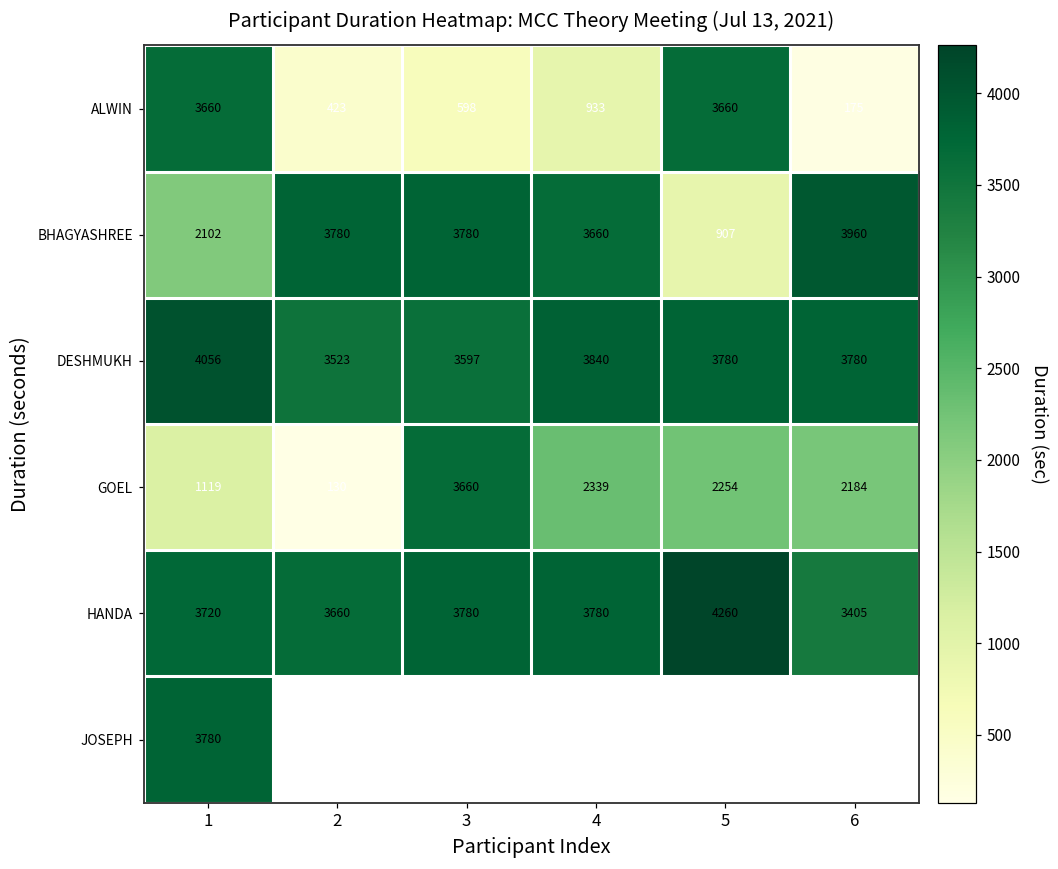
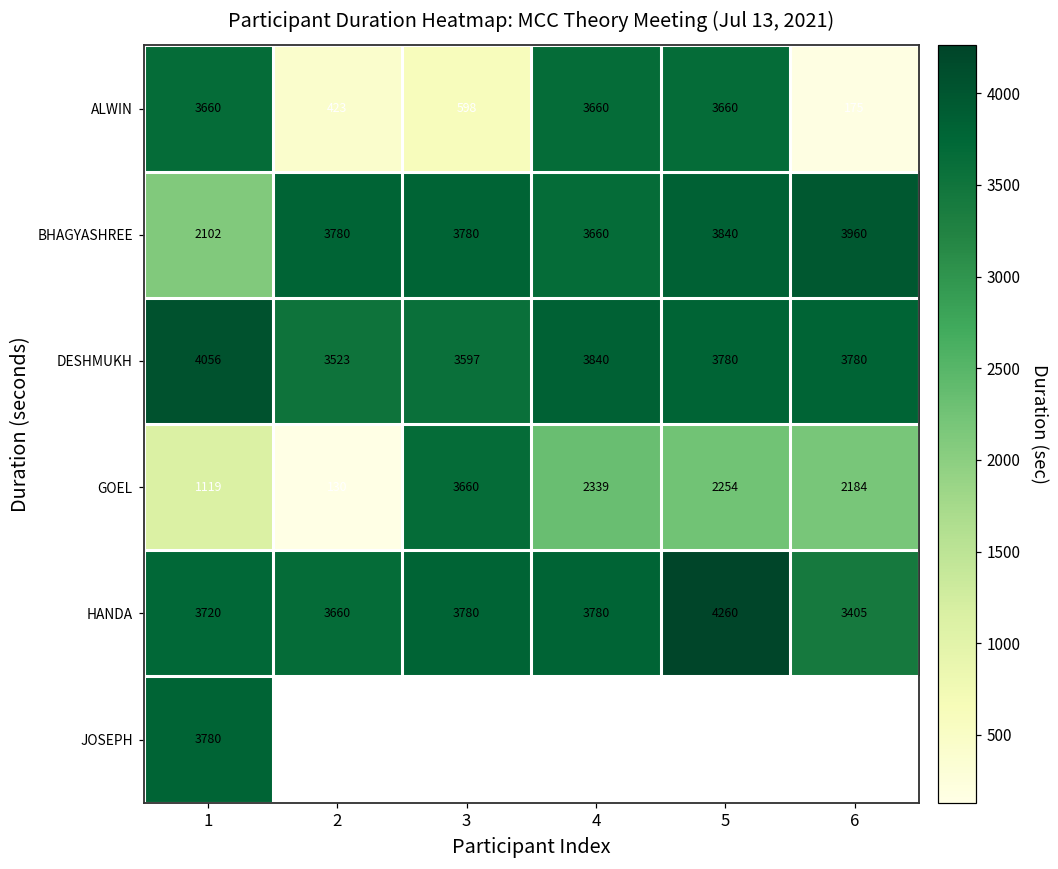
  {
    "ALWIN": {
      "1": 3660,
      "2": 423,
      "3": 598,
-     "4": 933,
+     "4": 3660,
      "5": 3660
    },
    "BHAGYASHREE": {
      "1": 2102,
      "2": 3780,
      "3": 3780,
      "4": 3660,
-     "5": 907,
+     "5": 3840,
      "6": 3960
    },
    "DESHMUKH": {
      "1": 4056,
      "2": 3523,
      "3": 3597,
      "4": 3840,
      "5": 3780,
      "6": 3780
    },
    "GOEL": {
      "1": 1119,
      "3": 3660,
      "4": 2339,
      "5": 2254,
      "6": 2184
    },
    "HANDA": {
      "1": 3720,
      "2": 3660,
      "3": 3780,
      "4": 3780,
      "5": 4260,
      "6": 3405
    },
    "JOSEPH": {
      "1": 3780
    }
  }
